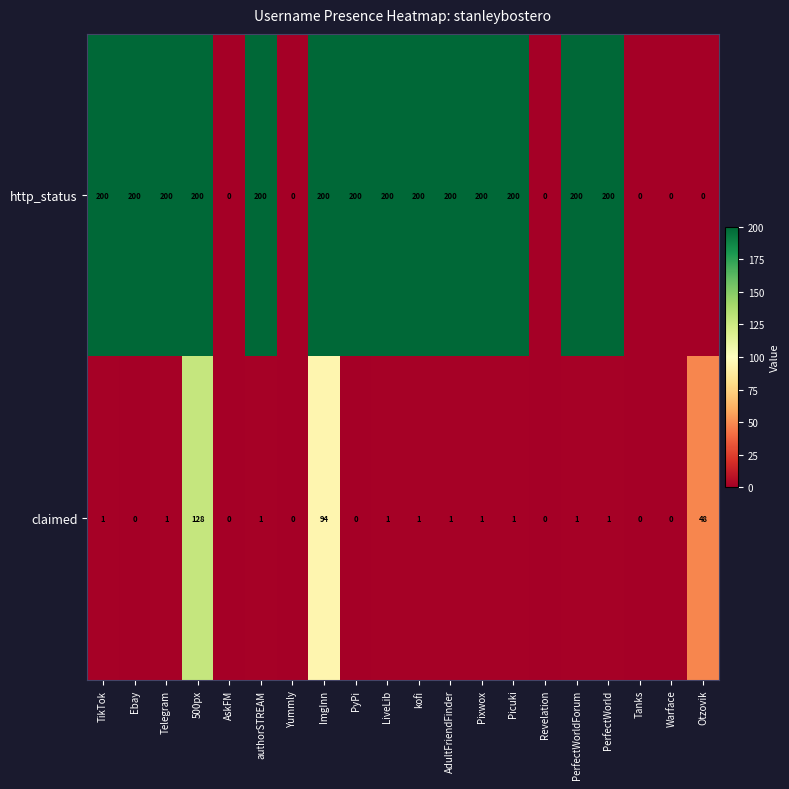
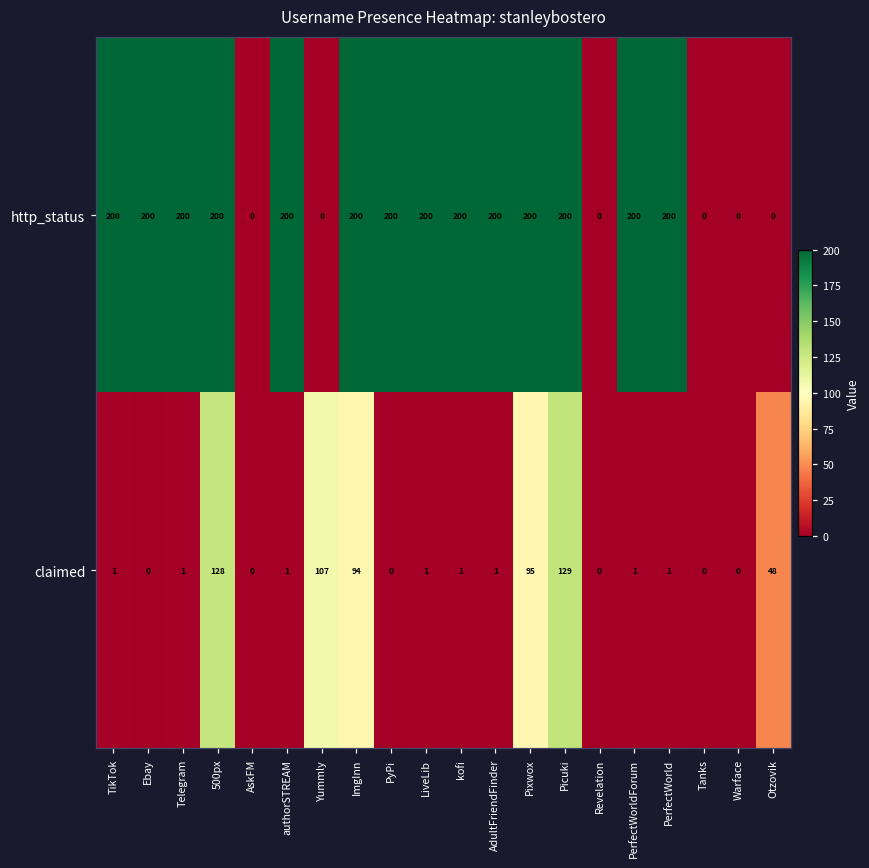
  {
    "http_status": {
      "TikTok": 200,
      "Ebay": 200,
      "Telegram": 200,
      "500px": 200,
      "AskFM": 0,
      "authorSTREAM": 200,
      "Yummly": 0,
      "ImgInn": 200,
      "PyPi": 200,
      "LiveLib": 200,
      "kofi": 200,
      "AdultFriendFinder": 200,
      "Pixwox": 200,
      "Picuki": 200,
      "Revelation": 0,
      "PerfectWorldForum": 200,
      "PerfectWorld": 200,
      "Tanks": 0,
      "Warface": 0,
      "Otzovik": 0
    },
    "claimed": {
      "TikTok": 1,
      "Ebay": 0,
      "Telegram": 1,
      "500px": 128,
      "AskFM": 0,
      "authorSTREAM": 1,
-     "Yummly": 0,
+     "Yummly": 107,
      "ImgInn": 94,
      "PyPi": 0,
      "LiveLib": 1,
      "kofi": 1,
      "AdultFriendFinder": 1,
-     "Pixwox": 1,
-     "Picuki": 1,
+     "Pixwox": 95,
+     "Picuki": 129,
      "Revelation": 0,
      "PerfectWorldForum": 1,
      "PerfectWorld": 1,
      "Tanks": 0,
      "Warface": 0,
      "Otzovik": 48
    }
  }
